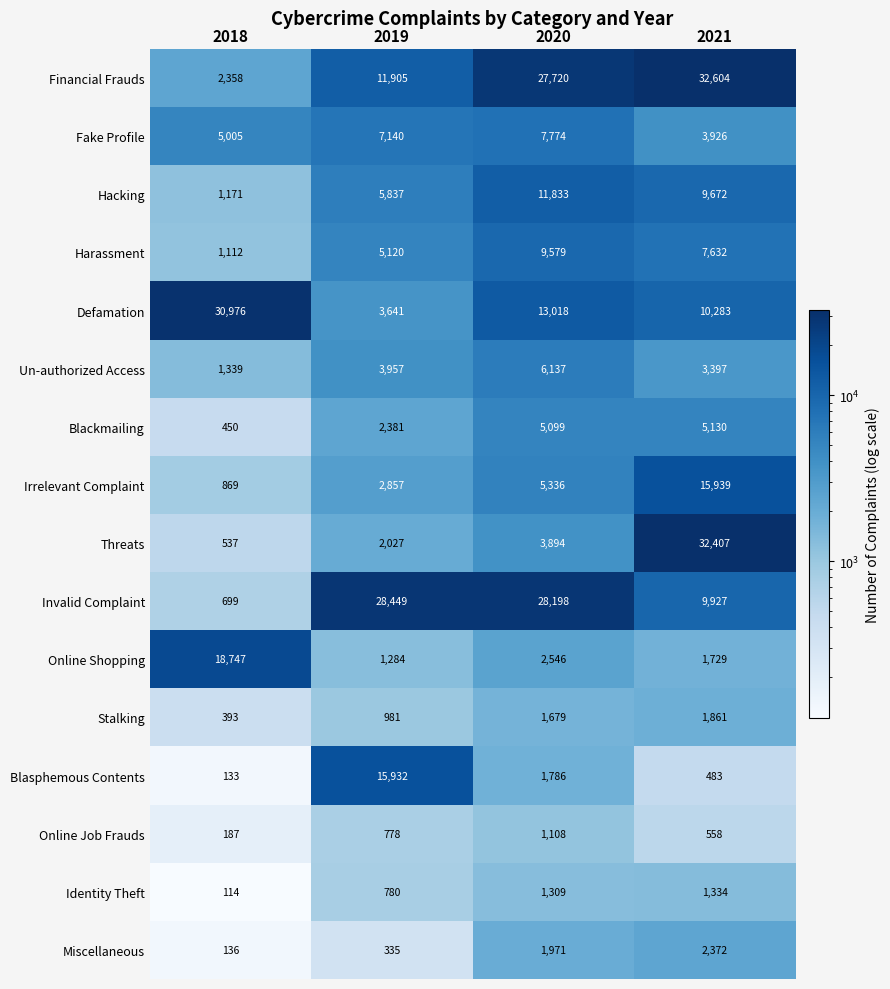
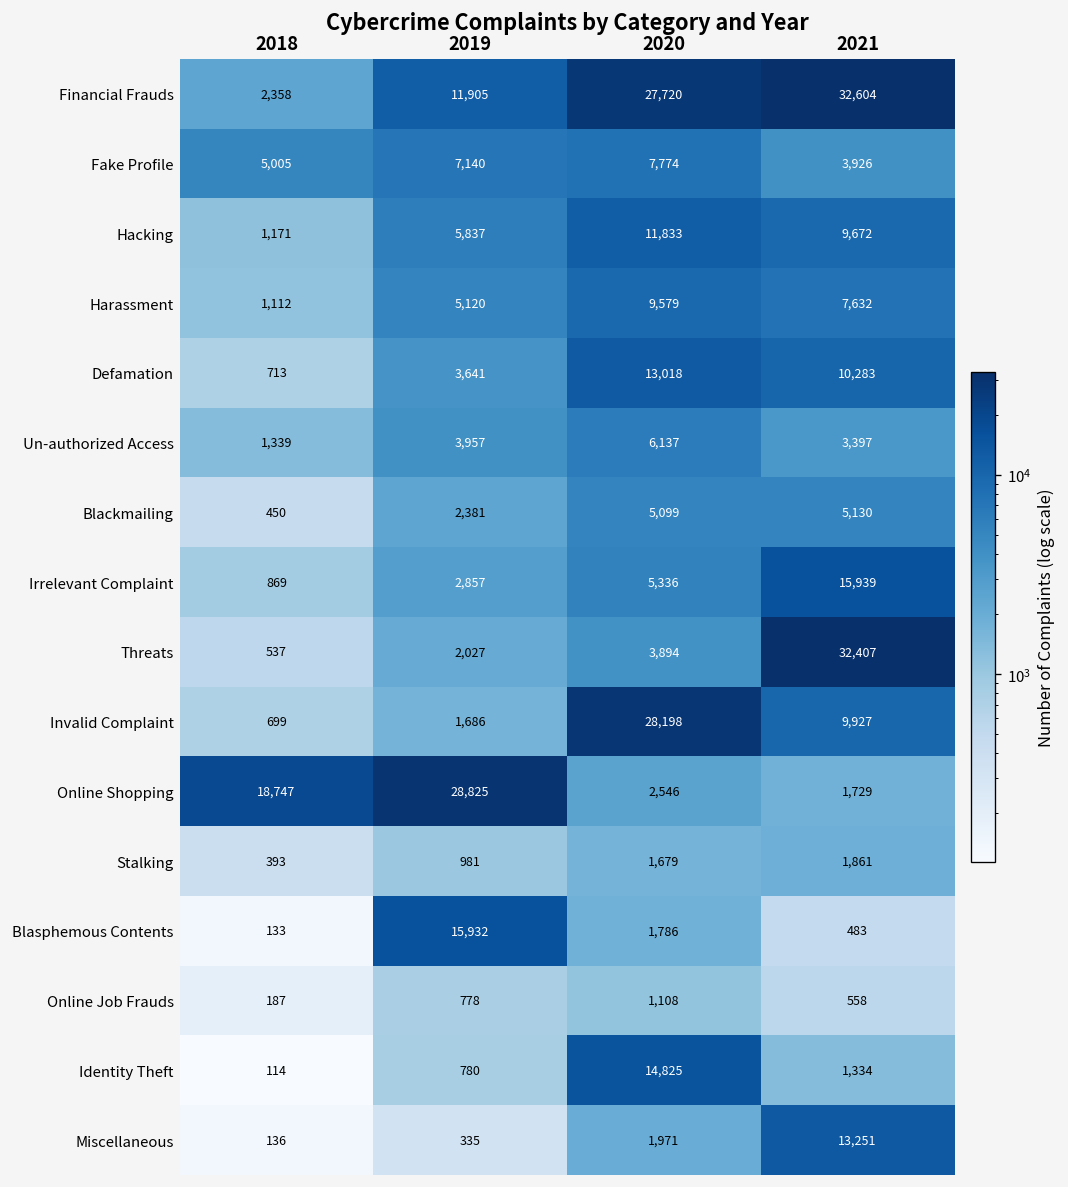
  {
    "Financial Frauds": {
      "2018": "2,358",
      "2019": "11,905",
      "2020": "27,720",
      "2021": "32,604"
    },
    "Fake Profile": {
      "2018": "5,005",
      "2019": "7,140",
      "2020": "7,774",
      "2021": "3,926"
    },
    "Hacking": {
      "2018": "1,171",
      "2019": "5,837",
      "2020": "11,833",
      "2021": "9,672"
    },
    "Harassment": {
      "2018": "1,112",
      "2019": "5,120",
      "2020": "9,579",
      "2021": "7,632"
    },
    "Defamation": {
-     "2018": "30,976",
+     "2018": "713",
      "2019": "3,641",
      "2020": "13,018",
      "2021": "10,283"
    },
    "Un-authorized Access": {
      "2018": "1,339",
      "2019": "3,957",
      "2020": "6,137",
      "2021": "3,397"
    },
    "Blackmailing": {
      "2018": "450",
      "2019": "2,381",
      "2020": "5,099",
      "2021": "5,130"
    },
    "Irrelevant Complaint": {
      "2018": "869",
      "2019": "2,857",
      "2020": "5,336",
      "2021": "15,939"
    },
    "Threats": {
      "2018": "537",
      "2019": "2,027",
      "2020": "3,894",
      "2021": "32,407"
    },
    "Invalid Complaint": {
      "2018": "699",
-     "2019": "28,449",
+     "2019": "1,686",
      "2020": "28,198",
      "2021": "9,927"
    },
    "Online Shopping": {
      "2018": "18,747",
-     "2019": "1,284",
+     "2019": "28,825",
      "2020": "2,546",
      "2021": "1,729"
    },
    "Stalking": {
      "2018": "393",
      "2019": "981",
      "2020": "1,679",
      "2021": "1,861"
    },
    "Blasphemous Contents": {
      "2018": "133",
      "2019": "15,932",
      "2020": "1,786",
      "2021": "483"
    },
    "Online Job Frauds": {
      "2018": "187",
      "2019": "778",
      "2020": "1,108",
      "2021": "558"
    },
    "Identity Theft": {
      "2018": "114",
      "2019": "780",
-     "2020": "1,309",
+     "2020": "14,825",
      "2021": "1,334"
    },
    "Miscellaneous": {
      "2018": "136",
      "2019": "335",
      "2020": "1,971",
-     "2021": "2,372"
+     "2021": "13,251"
    }
  }
